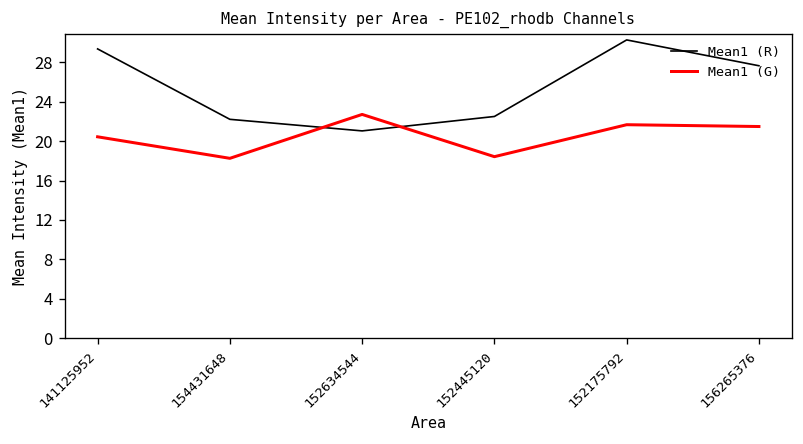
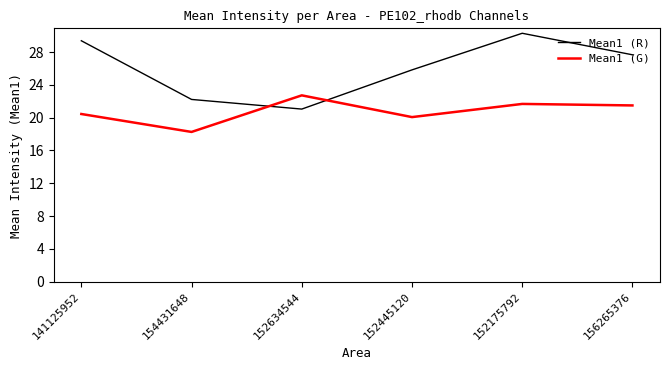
  {
    "Mean1 (R)": {
      "141125952": 29,
      "154431648": 22,
      "152634544": 21,
-     "152445120": 23,
+     "152445120": 26,
      "152175792": 30,
      "156265376": 28
    },
    "Mean1 (G)": {
      "141125952": 20,
      "154431648": 18,
      "152634544": 23,
-     "152445120": 18,
+     "152445120": 20,
      "152175792": 22,
      "156265376": 21
    }
  }
